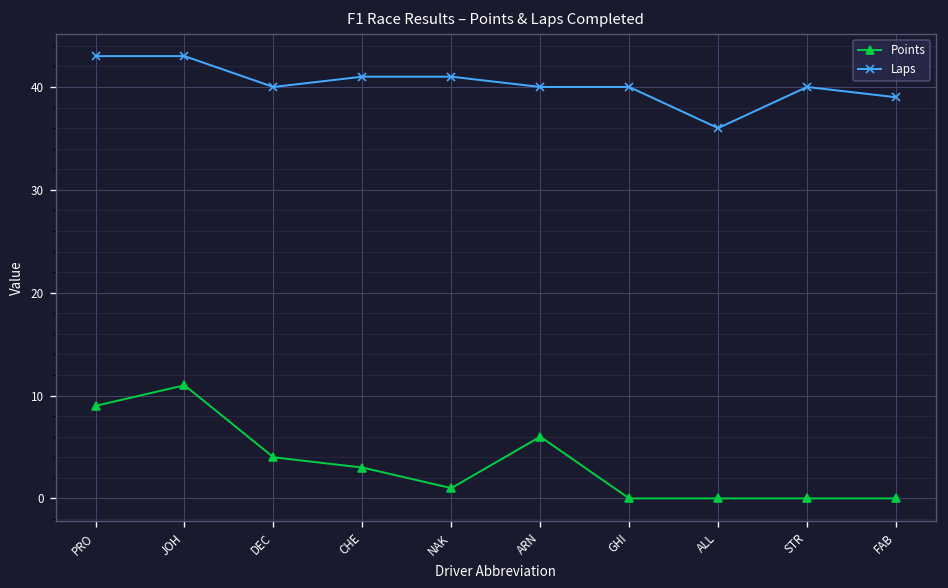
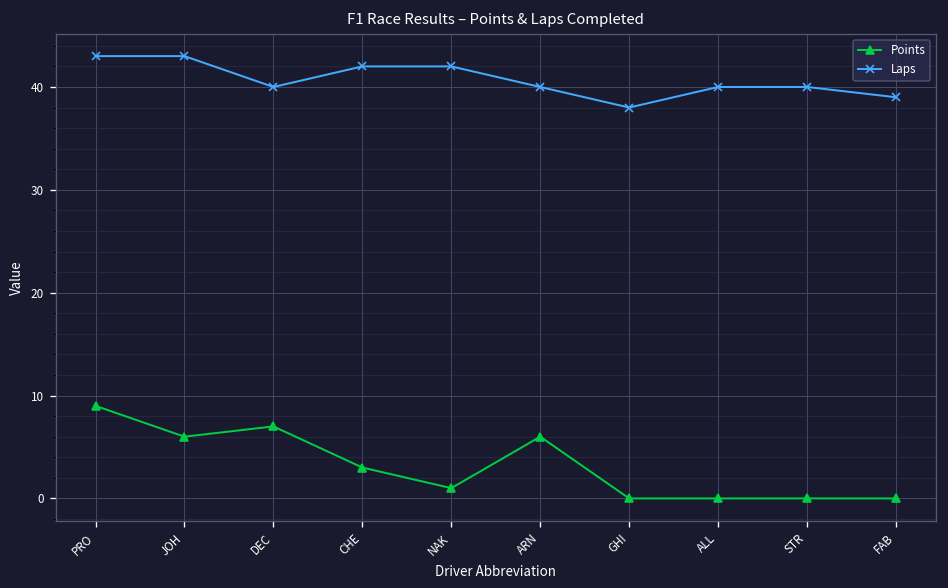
  {
    "Points": {
      "PRO": 9,
-     "JOH": 11,
-     "DEC": 4,
+     "JOH": 6,
+     "DEC": 7,
      "CHE": 3,
      "NAK": 1,
      "ARN": 6,
      "GHI": 0,
      "ALL": 0,
      "STR": 0,
      "FAB": 0
    },
    "Laps": {
      "PRO": 43,
      "JOH": 43,
      "DEC": 40,
-     "CHE": 41,
-     "NAK": 41,
+     "CHE": 42,
+     "NAK": 42,
      "ARN": 40,
-     "GHI": 40,
-     "ALL": 36,
+     "GHI": 38,
+     "ALL": 40,
      "STR": 40,
      "FAB": 39
    }
  }
